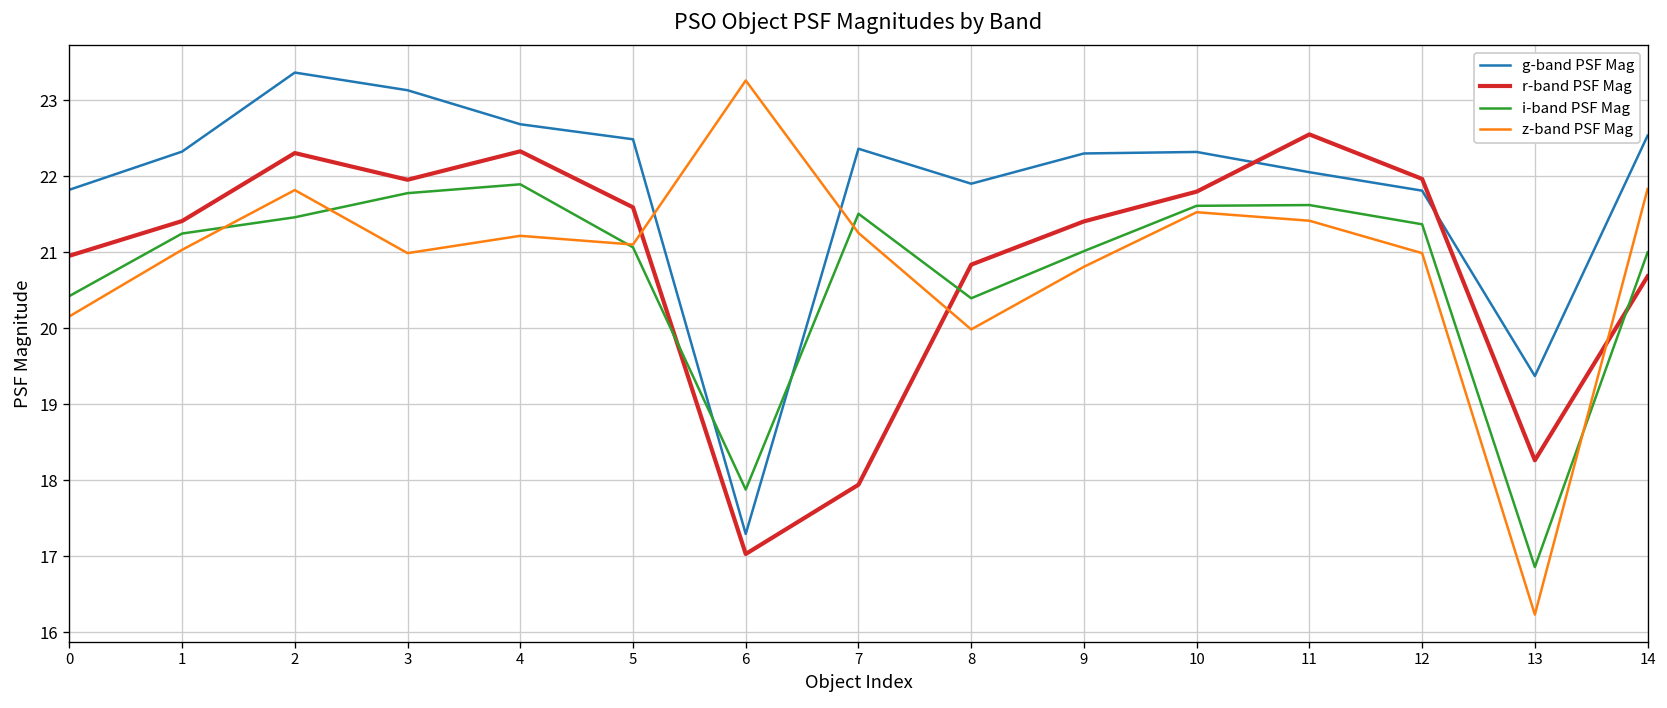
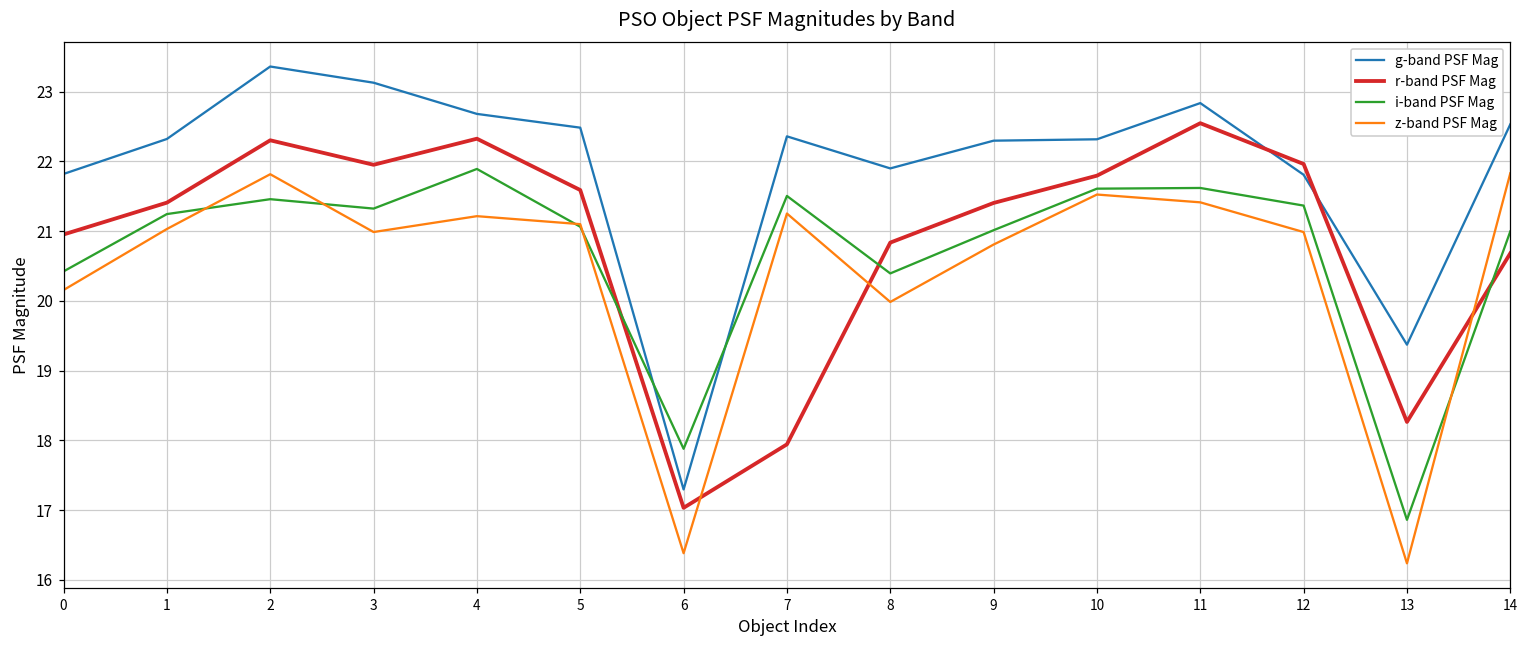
  {
    "g-band PSF Mag": {
      "0": 21.8,
      "1": 22.3,
      "2": 23.4,
      "3": 23.1,
      "4": 22.7,
      "5": 22.5,
      "6": 17.3,
      "7": 22.4,
      "8": 21.9,
      "9": 22.3,
      "10": 22.3,
-     "11": 22.1,
+     "11": 22.8,
      "12": 21.8,
      "13": 19.4,
      "14": 22.5
    },
    "r-band PSF Mag": {
      "0": 21.0,
      "1": 21.4,
      "2": 22.3,
      "3": 22.0,
      "4": 22.3,
      "5": 21.6,
      "6": 17.0,
      "7": 17.9,
      "8": 20.8,
      "9": 21.4,
      "10": 21.8,
      "11": 22.5,
      "12": 22.0,
      "13": 18.3,
      "14": 20.7
    },
    "i-band PSF Mag": {
      "0": 20.4,
      "1": 21.2,
      "2": 21.5,
-     "3": 21.8,
+     "3": 21.3,
      "4": 21.9,
      "6": 17.9,
      "7": 21.5,
      "8": 20.4,
      "9": 21.0,
      "10": 21.6,
      "11": 21.6,
      "12": 21.4,
      "13": 16.9,
      "14": 21.0
    },
    "z-band PSF Mag": {
      "0": 20.2,
      "1": 21.0,
      "2": 21.8,
      "3": 21.0,
      "4": 21.2,
-     "6": 23.3,
+     "6": 16.4,
      "7": 21.3,
      "8": 20.0,
      "9": 20.8,
      "10": 21.5,
      "11": 21.4,
      "12": 21.0,
      "13": 16.2,
      "14": 21.8
    }
  }
